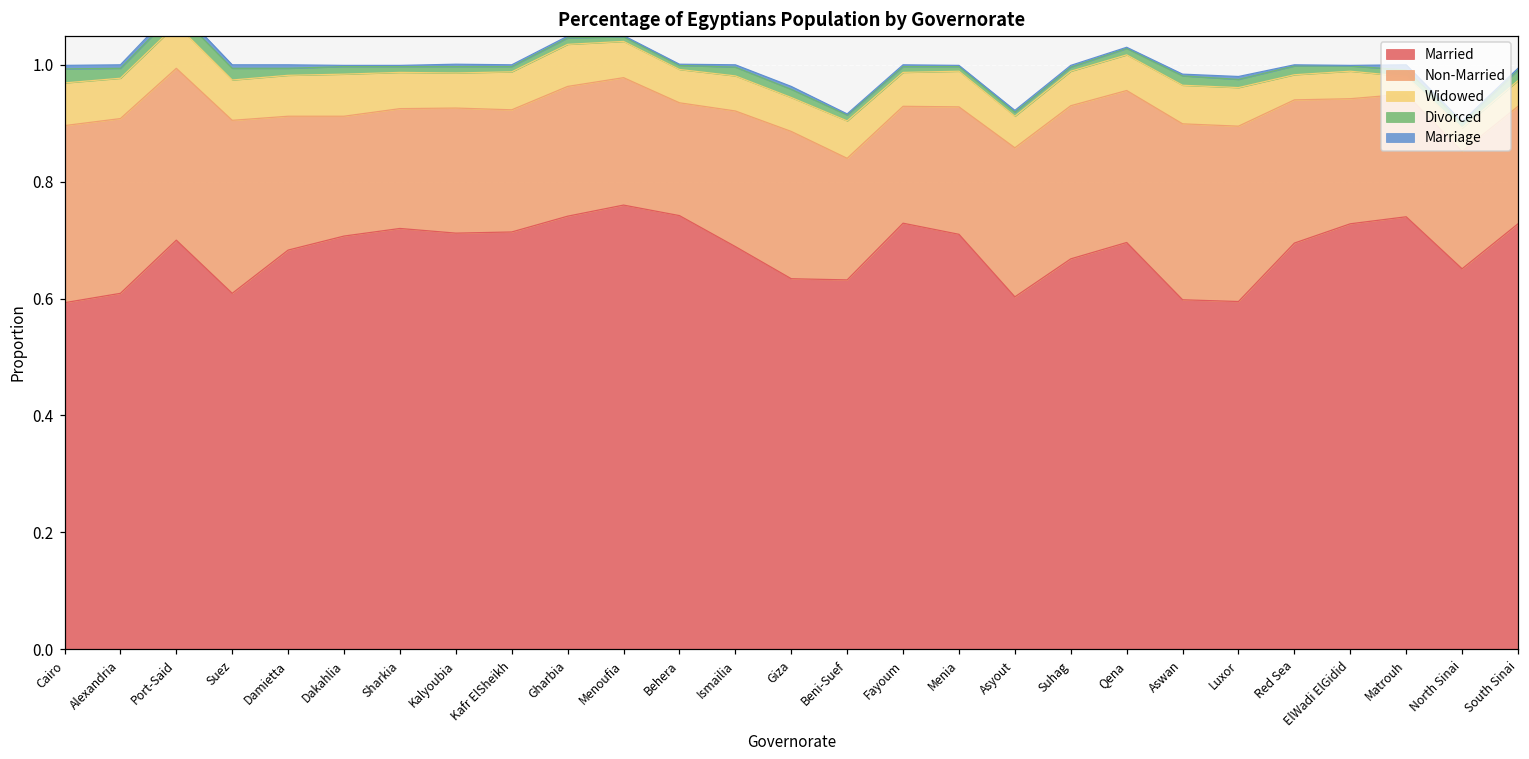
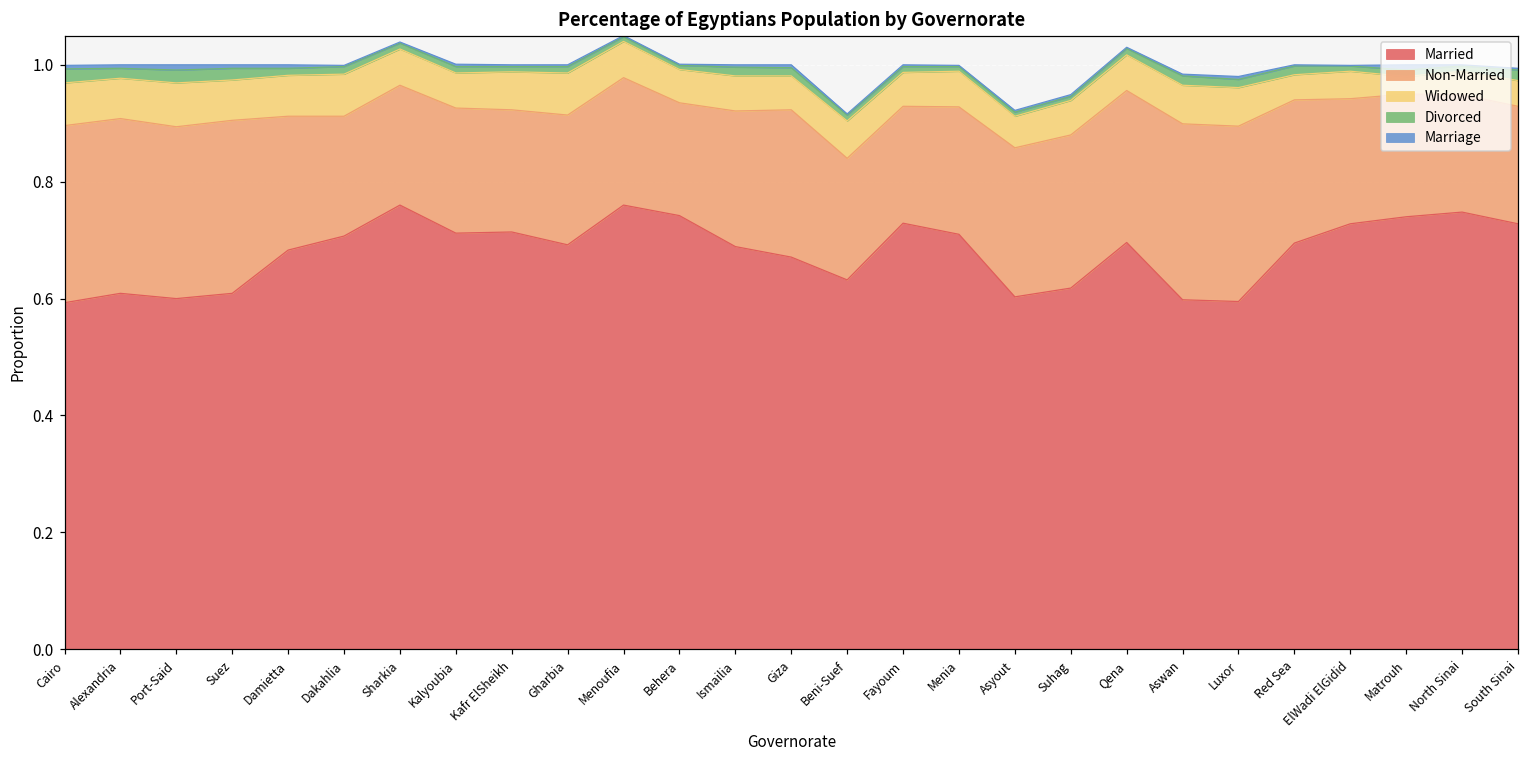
  {
    "Married": {
      "Cairo": 0.59,
      "Alexandria": 0.61,
-     "Port-Said": 0.7,
+     "Port-Said": 0.6,
      "Suez": 0.61,
      "Damietta": 0.68,
      "Dakahlia": 0.71,
-     "Sharkia": 0.72,
+     "Sharkia": 0.76,
      "Kalyoubia": 0.71,
      "Kafr ElSheikh": 0.71,
-     "Gharbia": 0.74,
+     "Gharbia": 0.69,
      "Menoufia": 0.76,
      "Behera": 0.74,
      "Ismailia": 0.69,
-     "Giza": 0.63,
+     "Giza": 0.67,
      "Beni-Suef": 0.63,
      "Fayoum": 0.73,
      "Menia": 0.71,
      "Asyout": 0.60,
-     "Suhag": 0.67,
+     "Suhag": 0.62,
      "Qena": 0.70,
      "Aswan": 0.60,
      "Luxor": 0.60,
      "Red Sea": 0.70,
      "ElWadi ElGidid": 0.73,
      "Matrouh": 0.74,
-     "North Sinai": 0.65,
+     "North Sinai": 0.75,
      "South Sinai": 0.73
    },
    "Divorced": {
      "Cairo": 0.02,
      "Alexandria": 0.02,
      "Suez": 0.02,
      "Damietta": 0.01,
      "Giza": 0.01,
      "Luxor": 0.01
    },
    "Marriage": {
      "Cairo": 0.01,
      "Alexandria": 0.01,
      "Suez": 0.01,
      "Damietta": 0.01,
      "Giza": 0.01,
      "Luxor": 0.01
    }
  }
